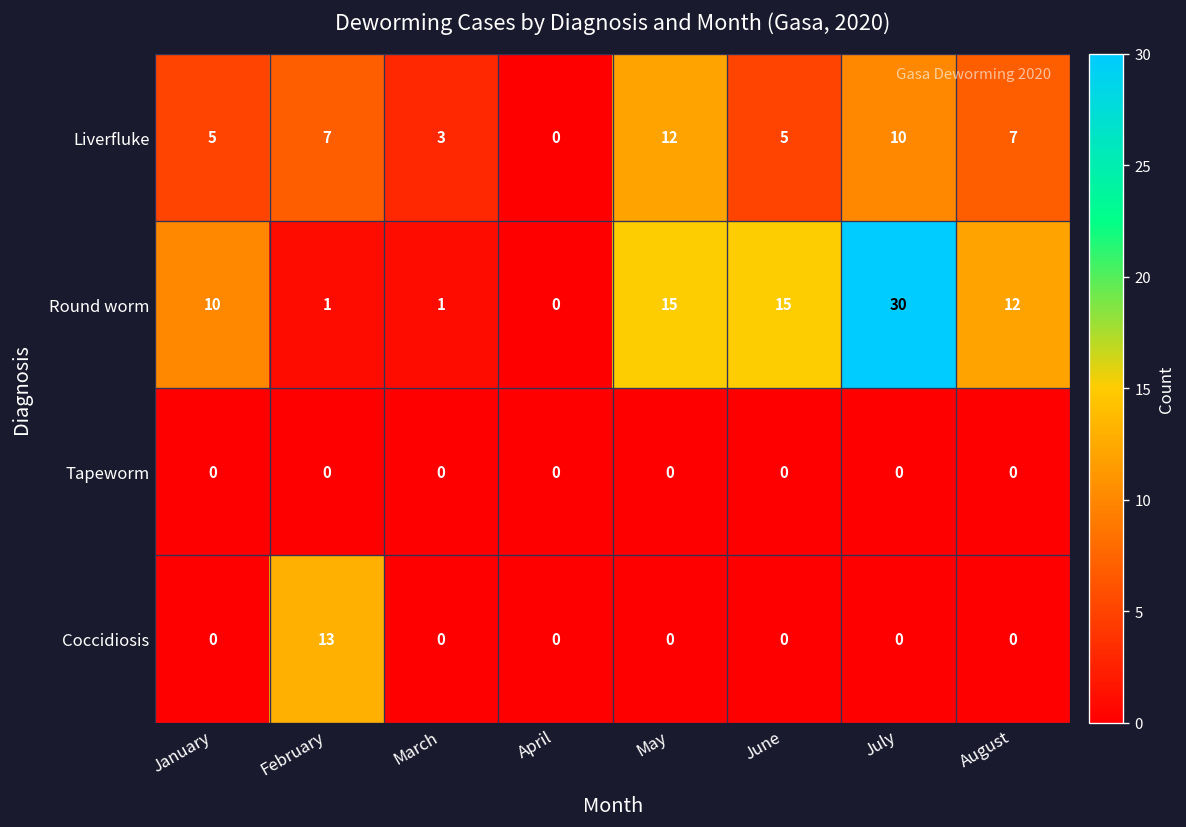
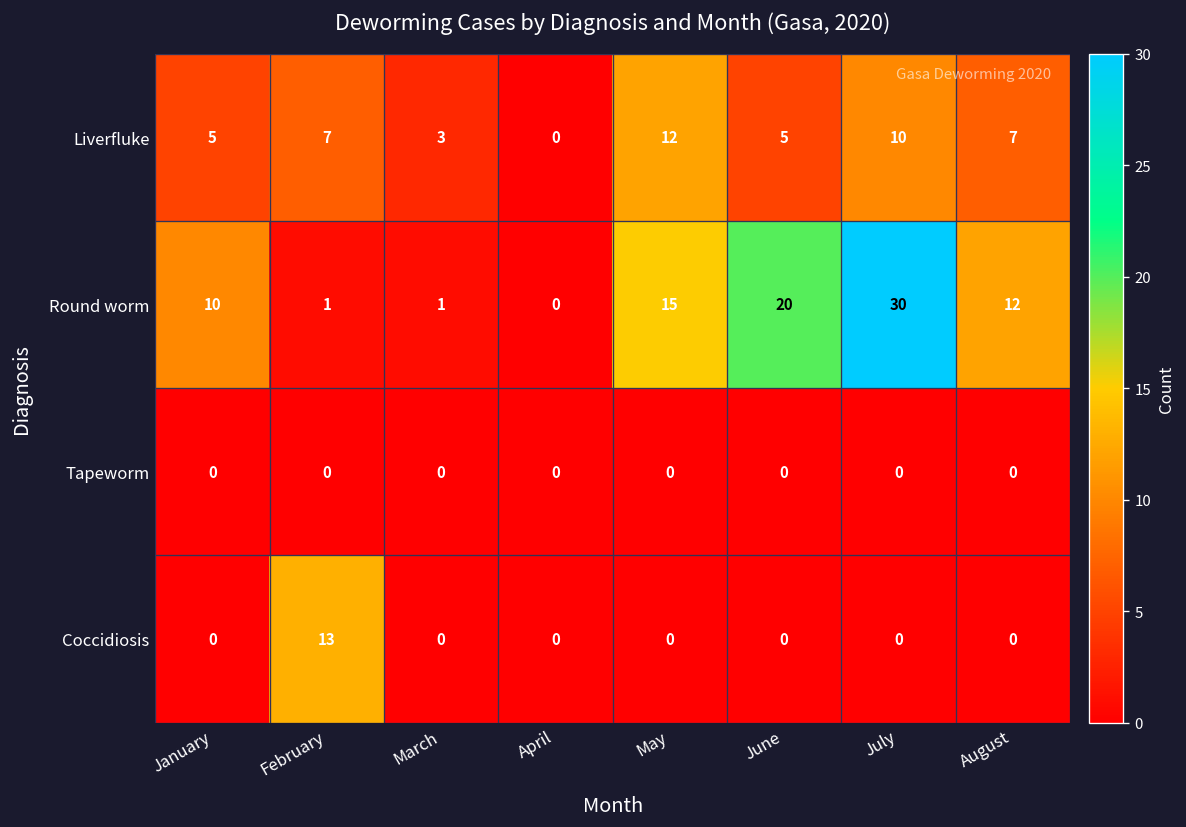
  {
    "Liverfluke": {
      "January": 5,
      "February": 7,
      "March": 3,
      "April": 0,
      "May": 12,
      "June": 5,
      "July": 10
    },
    "Round worm": {
      "January": 10,
      "February": 1,
      "March": 1,
      "April": 0,
      "May": 15,
-     "June": 15,
+     "June": 20,
      "July": 30,
      "August": 12
    },
    "Tapeworm": {
      "January": 0,
      "February": 0,
      "March": 0,
      "April": 0,
      "May": 0,
      "June": 0,
      "July": 0,
      "August": 0
    },
    "Coccidiosis": {
      "January": 0,
      "February": 13,
      "March": 0,
      "April": 0,
      "May": 0,
      "June": 0,
      "July": 0,
      "August": 0
    }
  }
